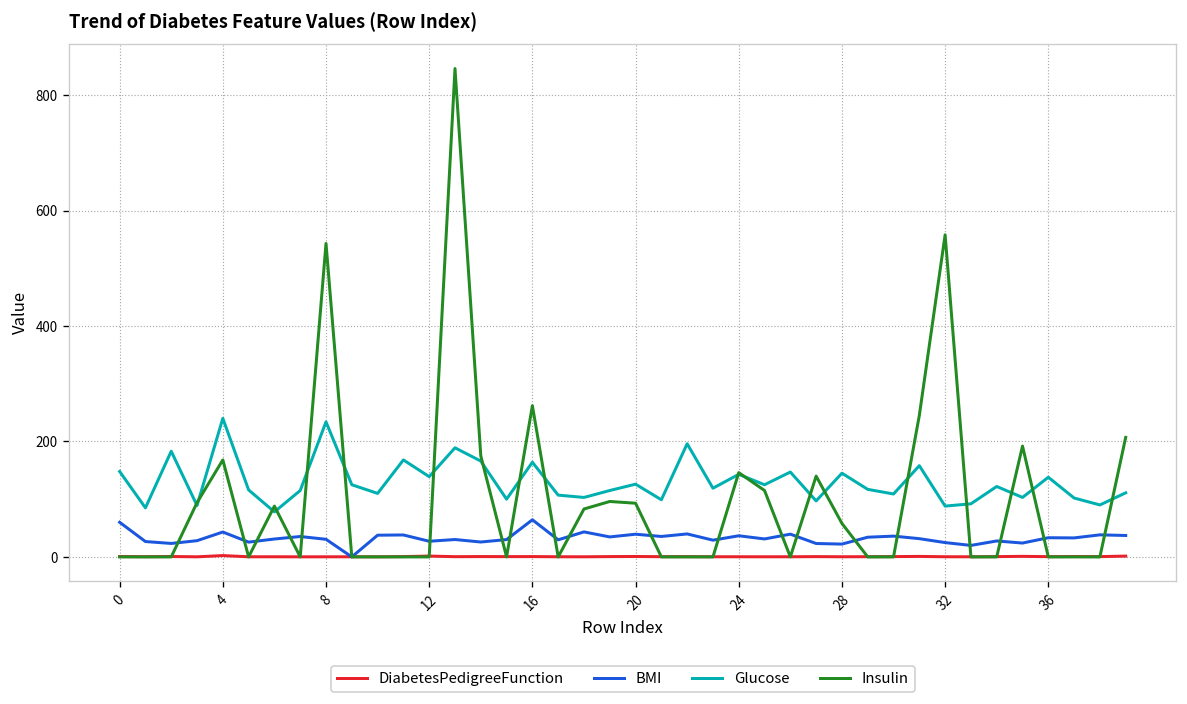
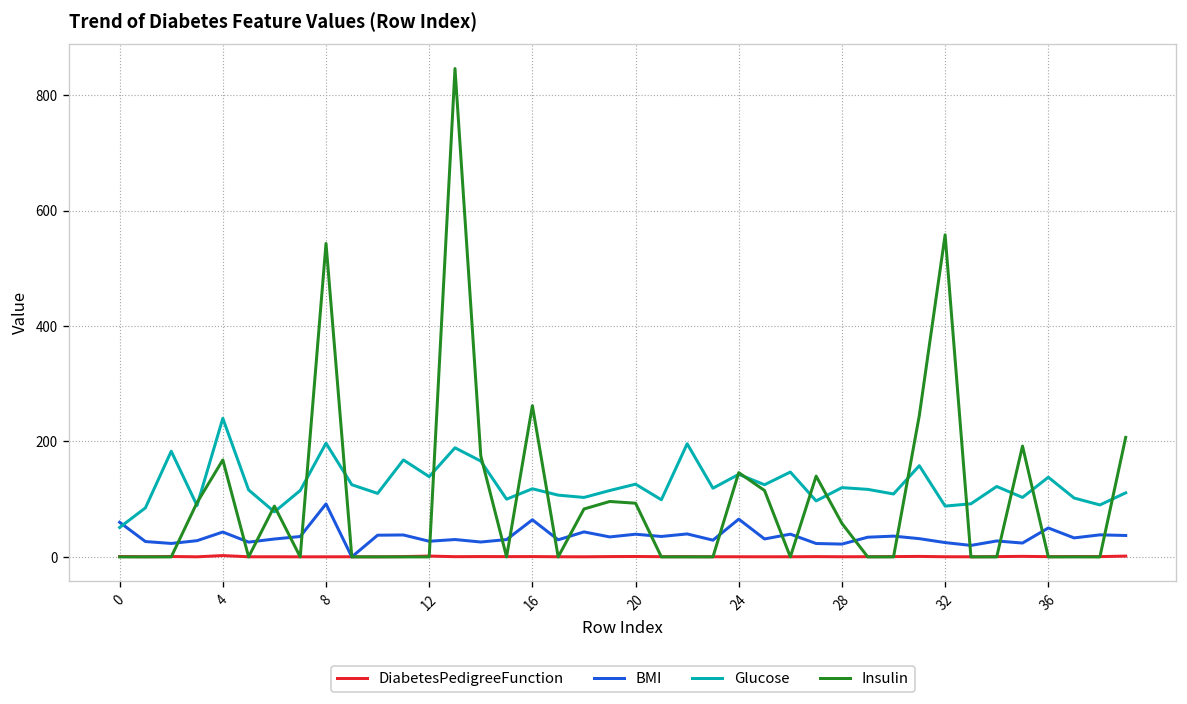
  {
    "DiabetesPedigreeFunction": {
      "4": 0,
      "8": 0,
      "16": 0,
      "20": 0,
      "24": 0,
      "28": 0,
      "32": 0
    },
    "BMI": {
      "0": 60,
      "4": 40,
-     "8": 30,
+     "8": 90,
      "12": 30,
      "16": 60,
      "20": 40,
-     "24": 40,
+     "24": 70,
      "28": 20,
      "32": 20,
-     "36": 30
+     "36": 50
    },
    "Glucose": {
-     "0": 150,
+     "0": 50,
      "4": 240,
-     "8": 230,
+     "8": 200,
      "12": 140,
-     "16": 160,
+     "16": 120,
      "20": 130,
-     "28": 150,
+     "28": 120,
      "32": 90,
      "36": 140
    },
    "Insulin": {
      "4": 170,
      "8": 540,
      "16": 260,
      "20": 90,
      "28": 60,
      "32": 560
    }
  }
